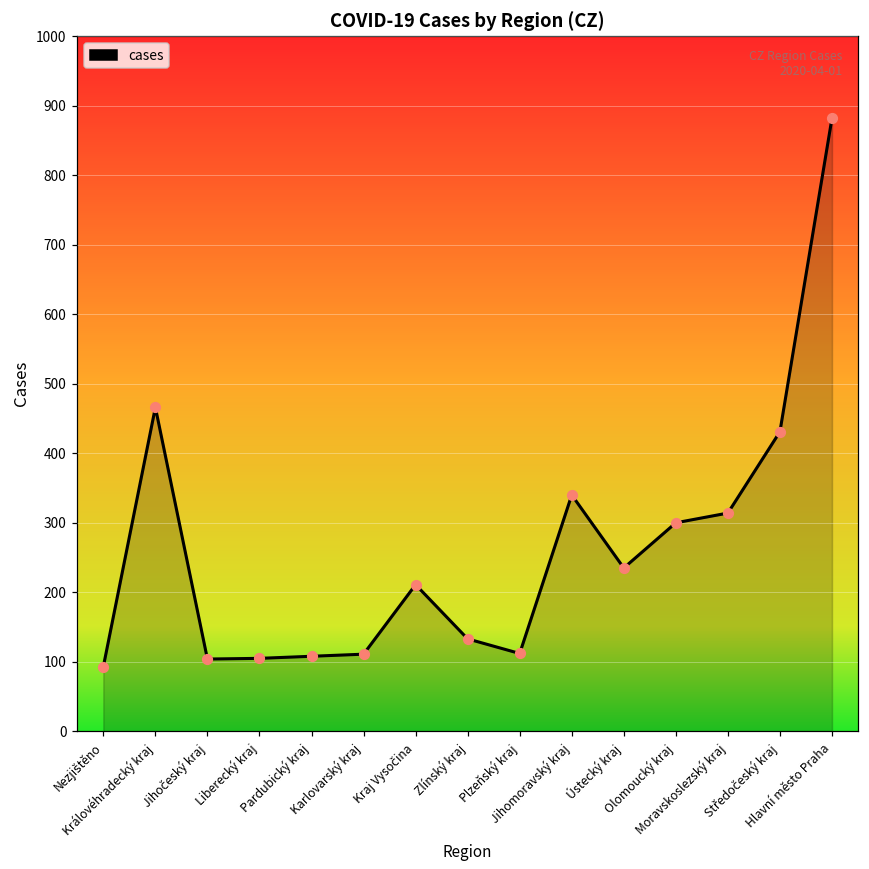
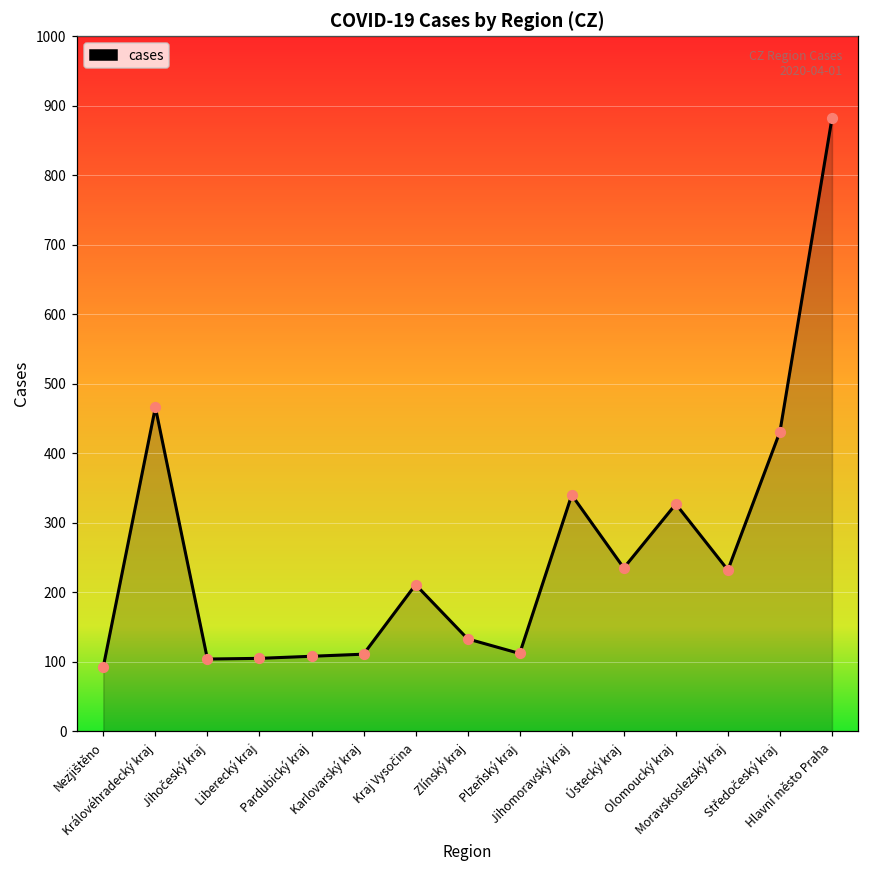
  {
    "Nezjištěno": 90,
    "Královéhradecký kraj": 470,
    "Jihočeský kraj": 100,
    "Liberecký kraj": 110,
    "Pardubický kraj": 110,
    "Karlovarský kraj": 110,
    "Kraj Vysočina": 210,
    "Zlínský kraj": 130,
    "Plzeňský kraj": 110,
    "Jihomoravský kraj": 340,
    "Ústecký kraj": 240,
-   "Olomoucký kraj": 300,
-   "Moravskoslezský kraj": 310,
+   "Olomoucký kraj": 330,
+   "Moravskoslezský kraj": 230,
    "Středočeský kraj": 430,
    "Hlavní město Praha": 880
  }
